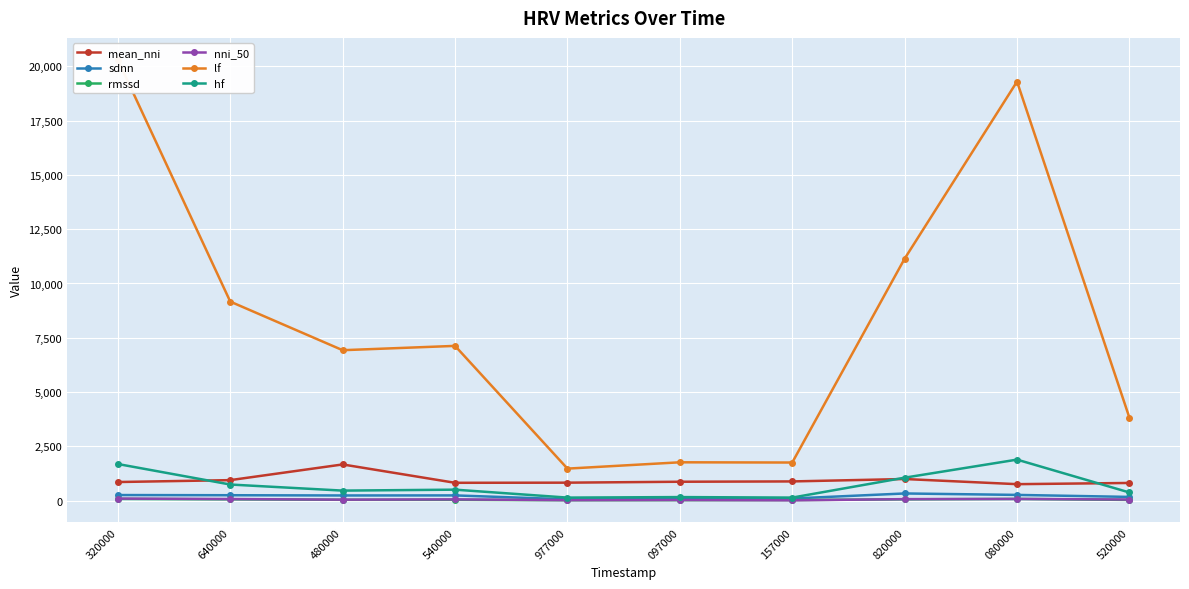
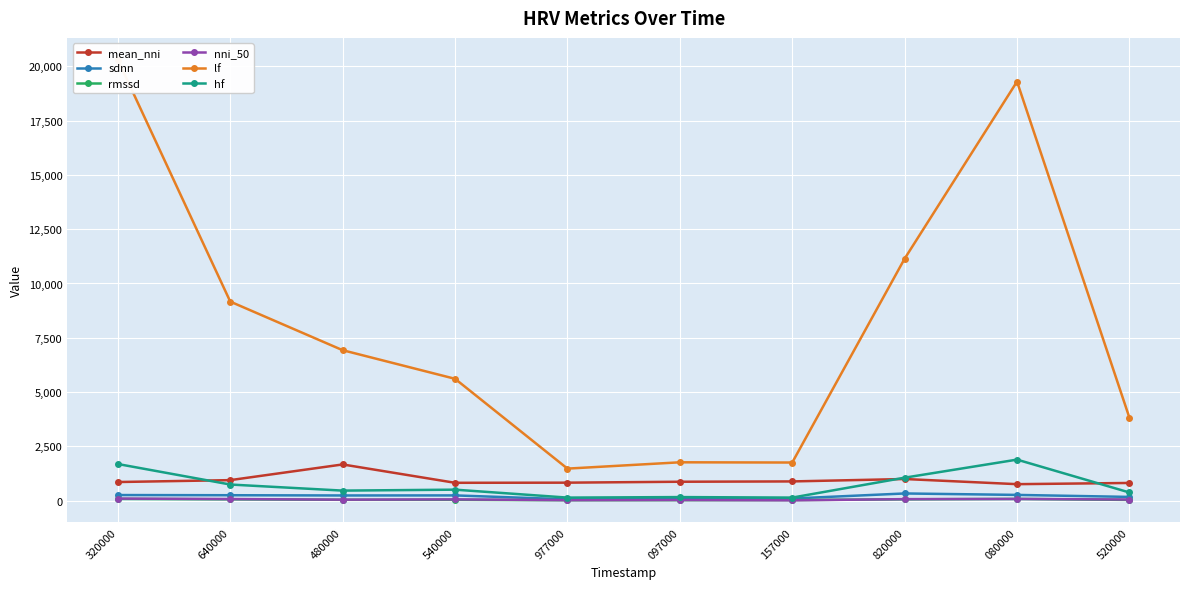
  {
    "mean_nni": {
      "320000": "900",
      "640000": "900",
      "480000": "1,700",
      "540000": "800",
      "977000": "800",
      "097000": "900",
      "157000": "900",
      "080000": "800",
      "520000": "800"
    },
    "sdnn": {
      "320000": "300",
      "640000": "300",
      "480000": "200",
      "540000": "200",
      "820000": "300",
      "080000": "300",
      "520000": "200"
    },
    "lf": {
      "640000": "9,200",
      "480000": "6,900",
-     "540000": "7,100",
+     "540000": "5,600",
      "977000": "1,500",
      "097000": "1,800",
      "157000": "1,800",
      "820000": "11,100",
      "080000": "19,300",
      "520000": "3,800"
    }
  }
